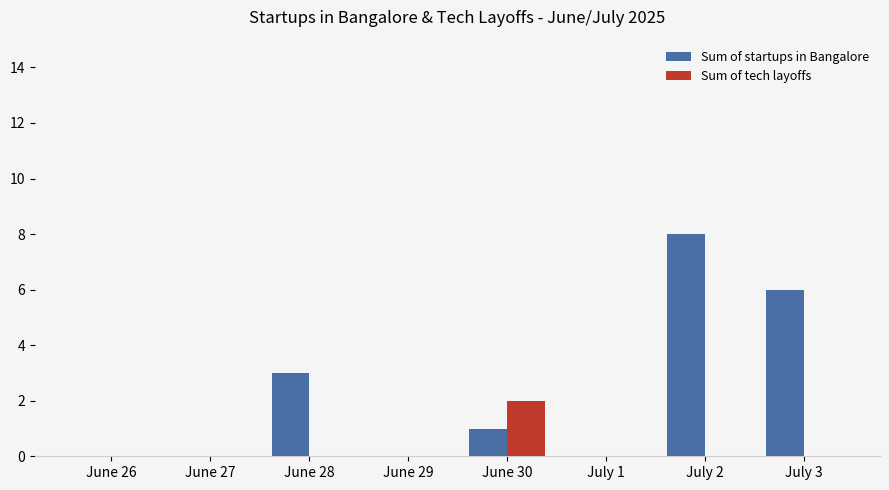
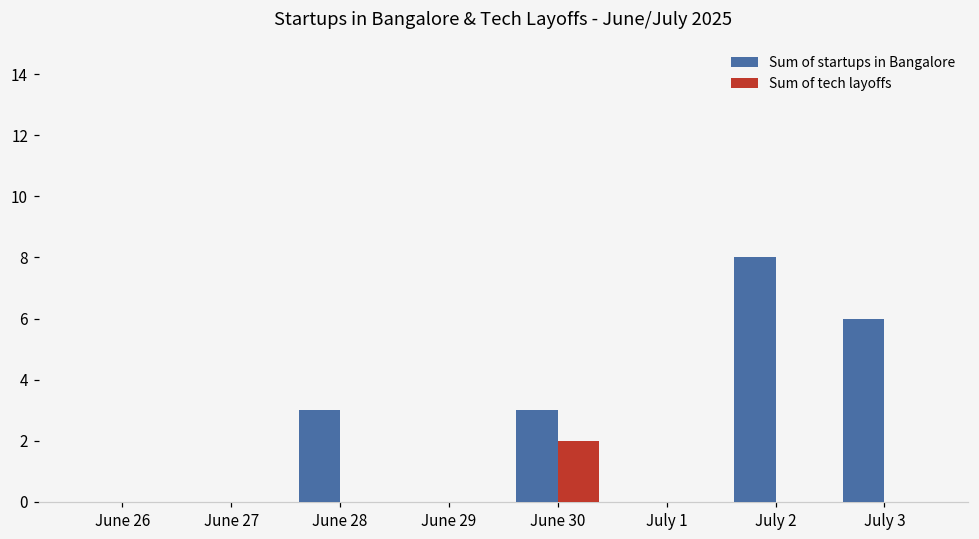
  {
    "Sum of startups in Bangalore": {
      "June 26": 0,
      "June 27": 0,
      "June 28": 3,
      "June 29": 0,
-     "June 30": 1,
+     "June 30": 3,
      "July 1": 0,
      "July 2": 8,
      "July 3": 6
    },
    "Sum of tech layoffs": {
      "June 26": 0,
      "June 27": 0,
      "June 28": 0,
      "June 29": 0,
      "June 30": 2,
      "July 1": 0,
      "July 2": 0,
      "July 3": 0
    }
  }
